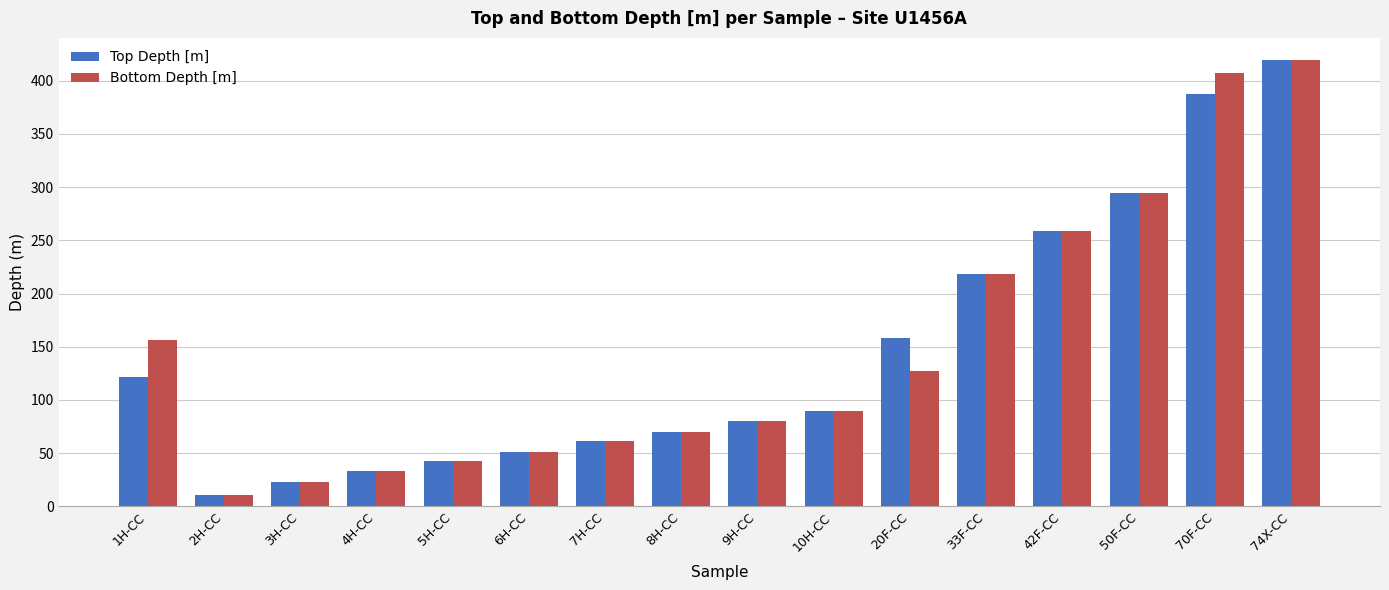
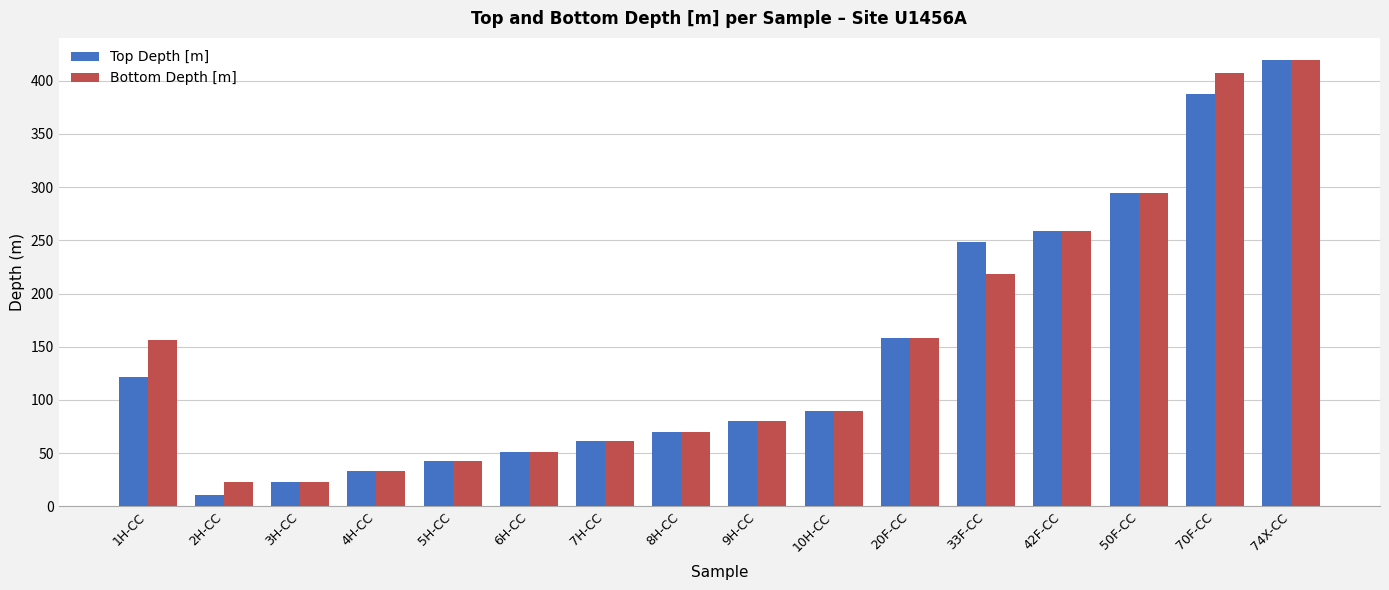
  {
    "Top Depth [m]": {
      "1H-CC": 122,
      "2H-CC": 10,
      "3H-CC": 23,
      "4H-CC": 33,
      "5H-CC": 42,
      "6H-CC": 51,
      "7H-CC": 61,
      "8H-CC": 70,
      "9H-CC": 80,
      "10H-CC": 90,
      "20F-CC": 158,
-     "33F-CC": 219,
+     "33F-CC": 249,
      "42F-CC": 258,
      "50F-CC": 294,
      "70F-CC": 387,
      "74X-CC": 419
    },
    "Bottom Depth [m]": {
      "1H-CC": 156,
-     "2H-CC": 10,
+     "2H-CC": 23,
      "3H-CC": 23,
      "4H-CC": 33,
      "5H-CC": 42,
      "6H-CC": 51,
      "7H-CC": 61,
      "8H-CC": 70,
      "9H-CC": 80,
      "10H-CC": 90,
-     "20F-CC": 127,
+     "20F-CC": 158,
      "33F-CC": 219,
      "42F-CC": 258,
      "50F-CC": 294,
      "70F-CC": 407,
      "74X-CC": 419
    }
  }
